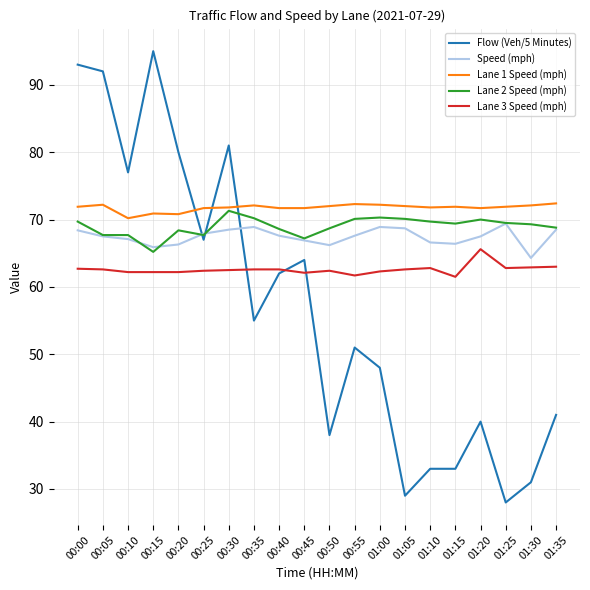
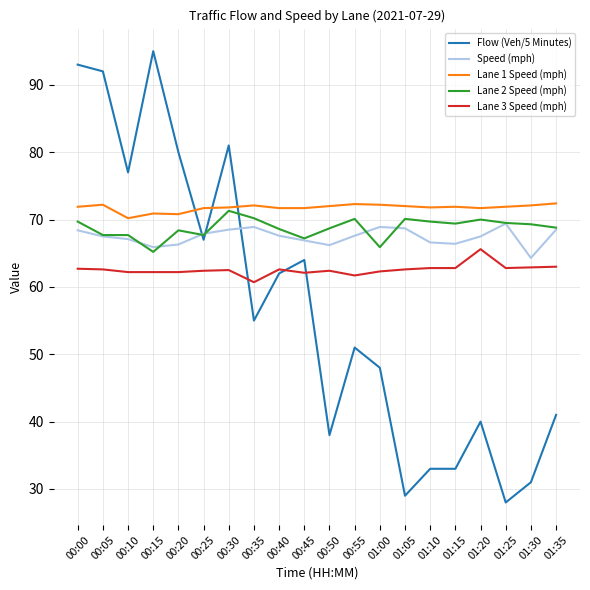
  {
    "Flow (Veh/5 Minutes)": {
      "00:00": 93,
      "00:05": 92,
      "00:10": 77,
      "00:15": 95,
      "00:20": 80,
      "00:25": 67,
      "00:30": 81,
      "00:35": 55,
      "00:40": 62,
      "00:45": 64,
      "00:50": 38,
      "00:55": 51,
      "01:00": 48,
      "01:05": 29,
      "01:10": 33,
      "01:15": 33,
      "01:20": 40,
      "01:25": 28,
      "01:30": 31,
      "01:35": 41
    },
    "Speed (mph)": {
      "00:00": 68,
      "00:10": 67,
      "00:15": 66,
      "00:20": 66,
      "00:30": 69,
      "00:35": 69,
      "00:40": 68,
      "00:50": 66,
      "00:55": 68,
      "01:00": 69,
      "01:05": 69,
      "01:10": 67,
      "01:15": 66,
      "01:20": 68,
      "01:30": 64
    },
    "Lane 1 Speed (mph)": {
      "00:00": 72,
      "00:05": 72,
      "00:10": 70,
      "00:15": 71,
      "00:20": 71,
      "00:25": 72,
      "00:30": 72,
      "00:35": 72,
      "00:40": 72,
      "00:45": 72,
      "00:50": 72,
      "00:55": 72,
      "01:00": 72,
      "01:05": 72,
      "01:10": 72,
      "01:15": 72,
      "01:20": 72,
      "01:25": 72,
      "01:30": 72,
      "01:35": 72
    },
    "Lane 2 Speed (mph)": {
      "00:00": 70,
      "00:10": 68,
      "00:15": 65,
      "00:20": 68,
      "00:30": 71,
      "00:35": 70,
      "00:40": 69,
      "00:50": 69,
      "00:55": 70,
-     "01:00": 70,
+     "01:00": 66,
      "01:05": 70,
      "01:10": 70,
      "01:15": 69,
      "01:20": 70,
      "01:30": 69
    },
    "Lane 3 Speed (mph)": {
      "00:00": 63,
      "00:05": 63,
      "00:10": 62,
      "00:15": 62,
      "00:20": 62,
      "00:25": 62,
      "00:30": 63,
-     "00:35": 63,
+     "00:35": 61,
      "00:40": 63,
      "00:45": 62,
      "00:50": 62,
      "00:55": 62,
      "01:00": 62,
      "01:05": 63,
      "01:10": 63,
-     "01:15": 62,
+     "01:15": 63,
      "01:20": 66,
      "01:25": 63,
      "01:30": 63,
      "01:35": 63
    }
  }
